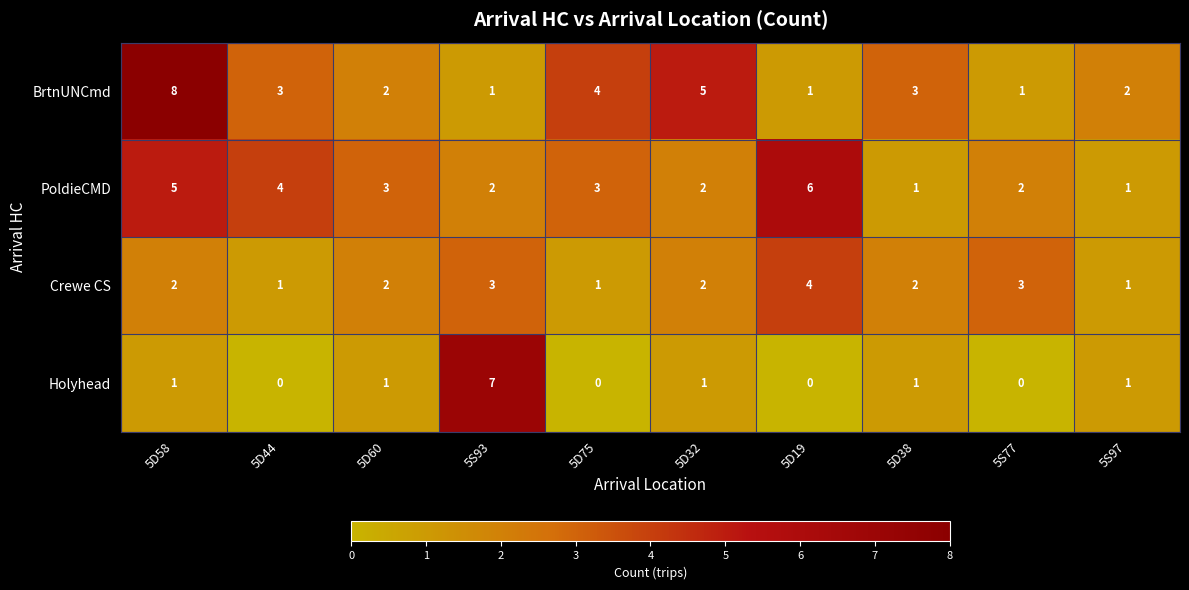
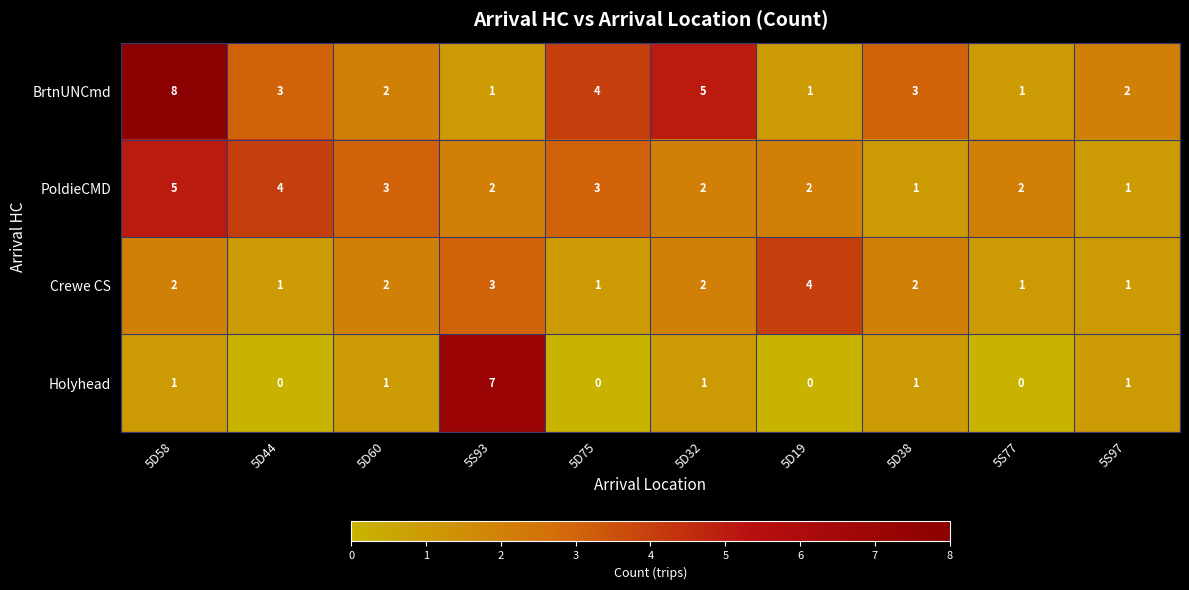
  {
    "BrtnUNCmd": {
      "5D58": 8,
      "5D44": 3,
      "5D60": 2,
      "5S93": 1,
      "5D75": 4,
      "5D32": 5,
      "5D19": 1,
      "5D38": 3,
      "5S77": 1,
      "5S97": 2
    },
    "PoldieCMD": {
      "5D58": 5,
      "5D44": 4,
      "5D60": 3,
      "5S93": 2,
      "5D75": 3,
      "5D32": 2,
-     "5D19": 6,
+     "5D19": 2,
      "5D38": 1,
      "5S77": 2,
      "5S97": 1
    },
    "Crewe CS": {
      "5D58": 2,
      "5D44": 1,
      "5D60": 2,
      "5S93": 3,
      "5D75": 1,
      "5D32": 2,
      "5D19": 4,
      "5D38": 2,
-     "5S77": 3,
+     "5S77": 1,
      "5S97": 1
    },
    "Holyhead": {
      "5D58": 1,
      "5D44": 0,
      "5D60": 1,
      "5S93": 7,
      "5D75": 0,
      "5D32": 1,
      "5D19": 0,
      "5D38": 1,
      "5S77": 0,
      "5S97": 1
    }
  }
